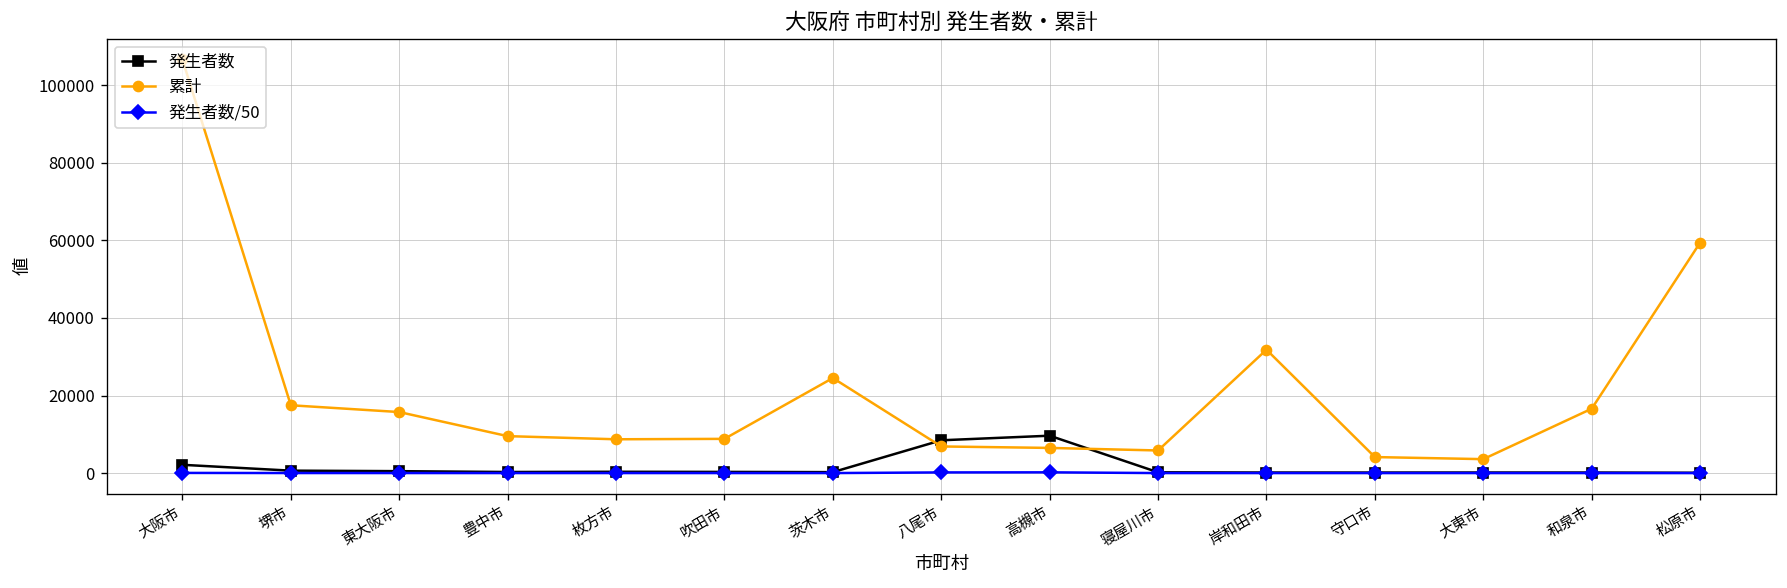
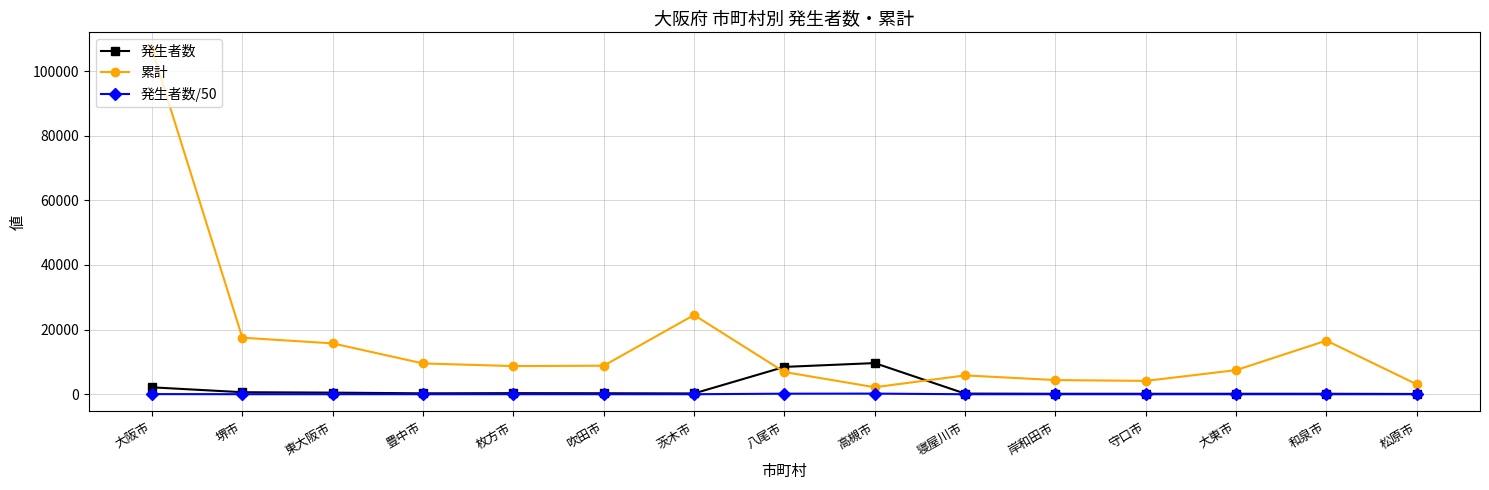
  {
    "発生者数": {
      "大阪市": 2000,
      "八尾市": 8000,
      "高槻市": 10000
    },
    "累計": {
      "堺市": 17000,
      "東大阪市": 16000,
      "豊中市": 10000,
      "枚方市": 9000,
      "吹田市": 9000,
      "茨木市": 25000,
      "八尾市": 7000,
-     "高槻市": 6000,
+     "高槻市": 2000,
      "寝屋川市": 6000,
-     "岸和田市": 32000,
+     "岸和田市": 4000,
      "守口市": 4000,
-     "大東市": 4000,
+     "大東市": 7000,
      "和泉市": 17000,
-     "松原市": 59000
+     "松原市": 3000
    },
    "発生者数/50": {
      "大阪市": 0,
      "八尾市": 0,
      "高槻市": 0
    }
  }
